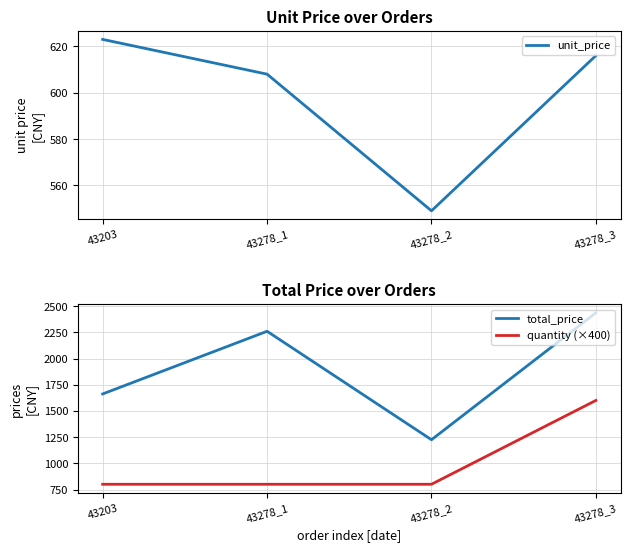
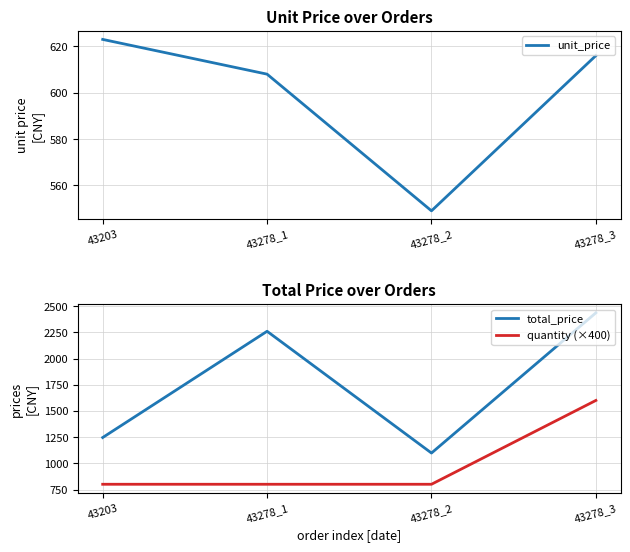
  {
    "Unit Price over Orders": {
      "43203": 623,
      "43278_1": 608,
      "43278_2": 549,
      "43278_3": 616
    },
    "Total Price over Orders": {
      "total_price": {
-       "43203": 1660,
+       "43203": 1250,
        "43278_1": 2260,
-       "43278_2": 1230
+       "43278_2": 1100
      },
      "quantity (×400)": {
        "43203": 800,
        "43278_1": 800,
        "43278_2": 800,
        "43278_3": 1600
      }
    }
  }
